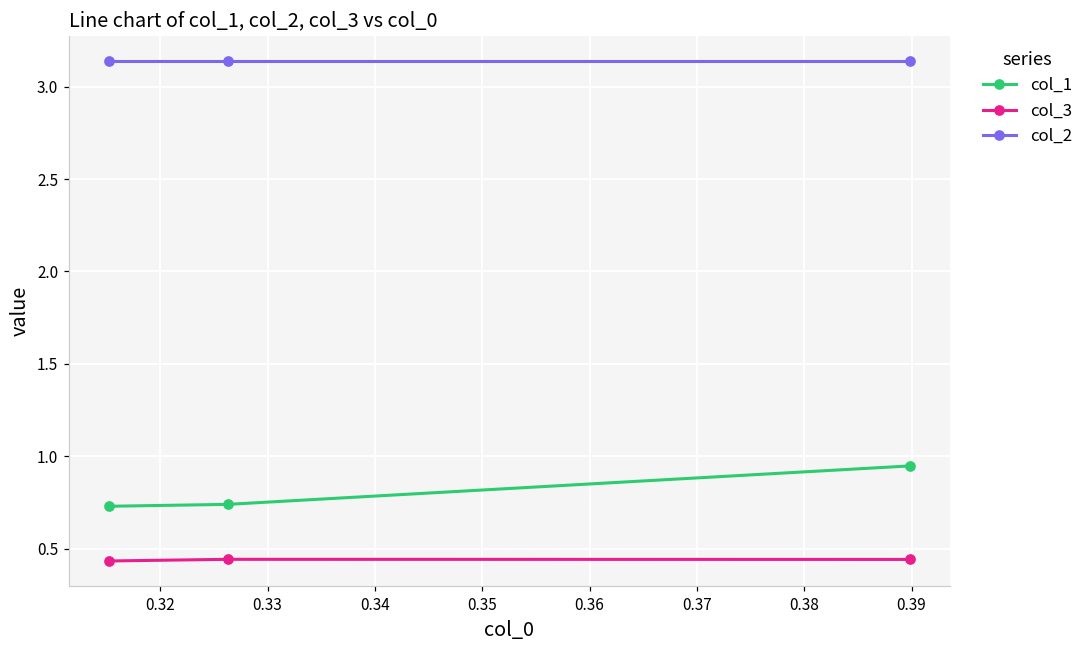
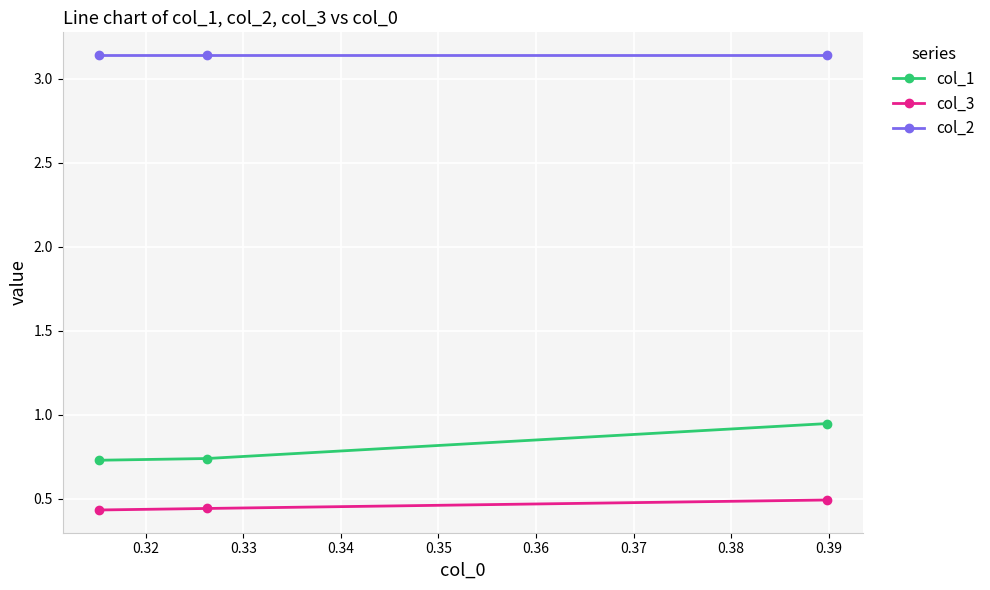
  {
    "col_1": {
      "0.39": 0.95
    },
    "col_3": {
-     "0.39": 0.44
+     "0.39": 0.49
    },
    "col_2": {
      "0.39": 3.14
    }
  }
